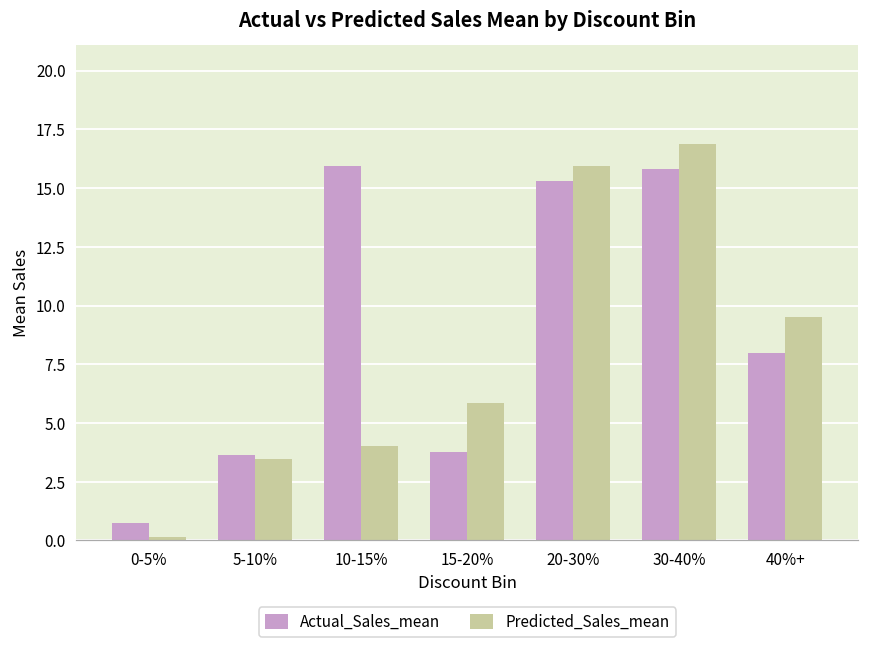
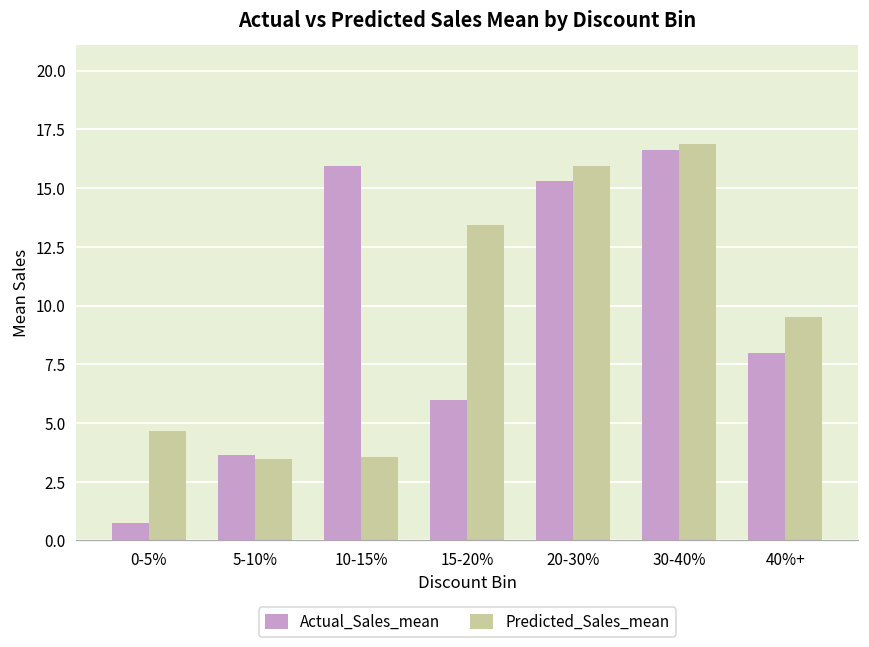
  {
    "Actual_Sales_mean": {
      "0-5%": 0.7,
      "5-10%": 3.6,
      "10-15%": 15.9,
-     "15-20%": 3.8,
+     "15-20%": 6.0,
      "20-30%": 15.3,
-     "30-40%": 15.8,
+     "30-40%": 16.6,
      "40%+": 8.0
    },
    "Predicted_Sales_mean": {
-     "0-5%": 0.1,
+     "0-5%": 4.7,
      "5-10%": 3.5,
-     "10-15%": 4.0,
-     "15-20%": 5.9,
+     "10-15%": 3.5,
+     "15-20%": 13.4,
      "20-30%": 16.0,
      "30-40%": 16.9,
      "40%+": 9.5
    }
  }
